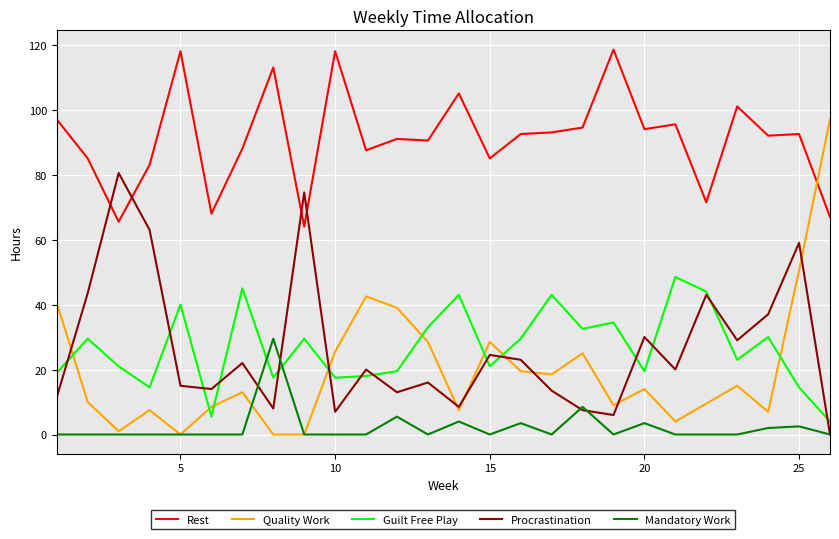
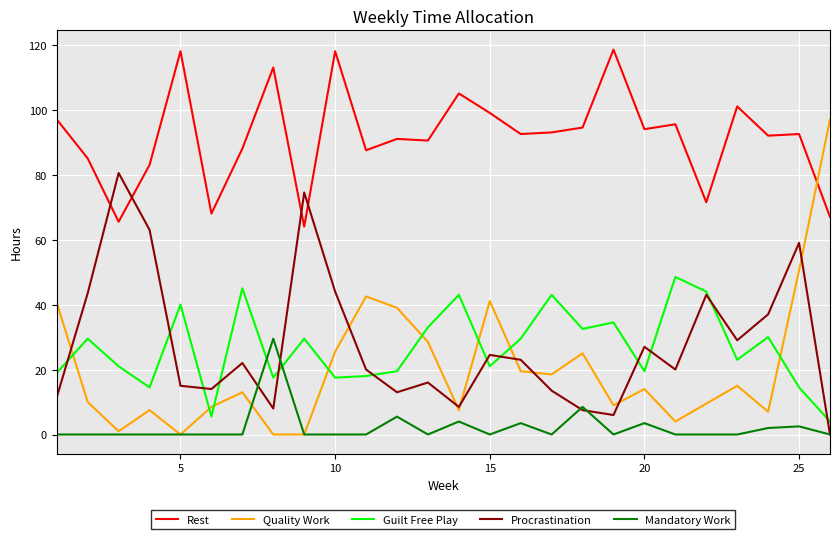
  {
    "Rest": {
      "5": 118,
      "10": 118,
-     "15": 85,
+     "15": 99,
      "20": 94,
      "25": 93
    },
    "Quality Work": {
      "10": 26,
-     "15": 29,
+     "15": 41,
      "20": 14,
      "25": 51
    },
    "Guilt Free Play": {
      "5": 40,
      "10": 18,
      "15": 21,
      "20": 20,
      "25": 15
    },
    "Procrastination": {
      "5": 15,
-     "10": 7,
+     "10": 44,
      "15": 25,
-     "20": 30,
+     "20": 27,
      "25": 59
    },
    "Mandatory Work": {
      "10": 0,
      "15": 0,
      "20": 4,
      "25": 3
    }
  }
